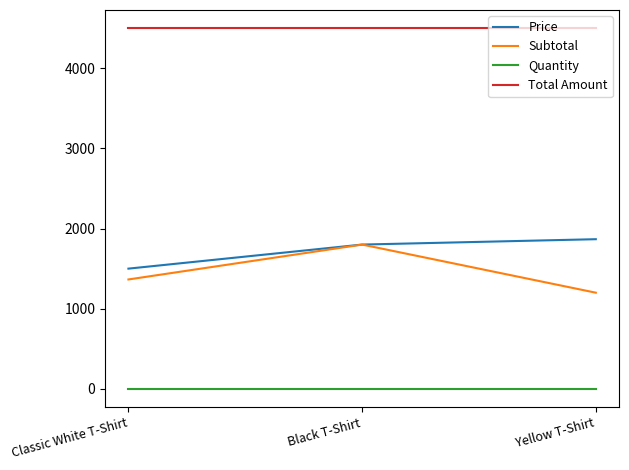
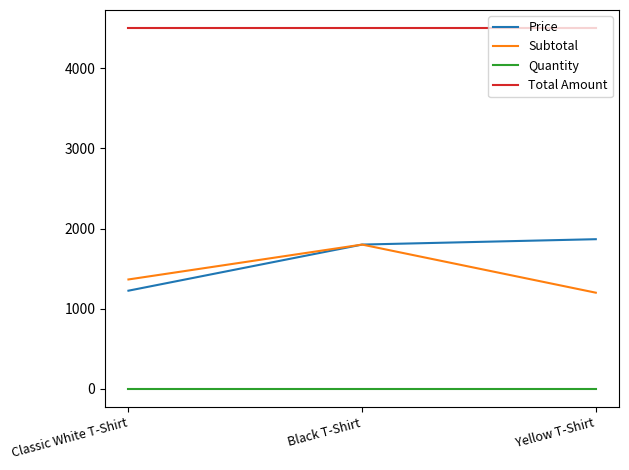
  {
    "Price": {
-     "Classic White T-Shirt": 1500,
+     "Classic White T-Shirt": 1200,
      "Yellow T-Shirt": 1900
    },
    "Subtotal": {
      "Classic White T-Shirt": 1400,
      "Yellow T-Shirt": 1200
    },
    "Quantity": {
      "Classic White T-Shirt": 0,
      "Black T-Shirt": 0,
      "Yellow T-Shirt": 0
    },
    "Total Amount": {
      "Classic White T-Shirt": 4500,
      "Black T-Shirt": 4500
    }
  }
